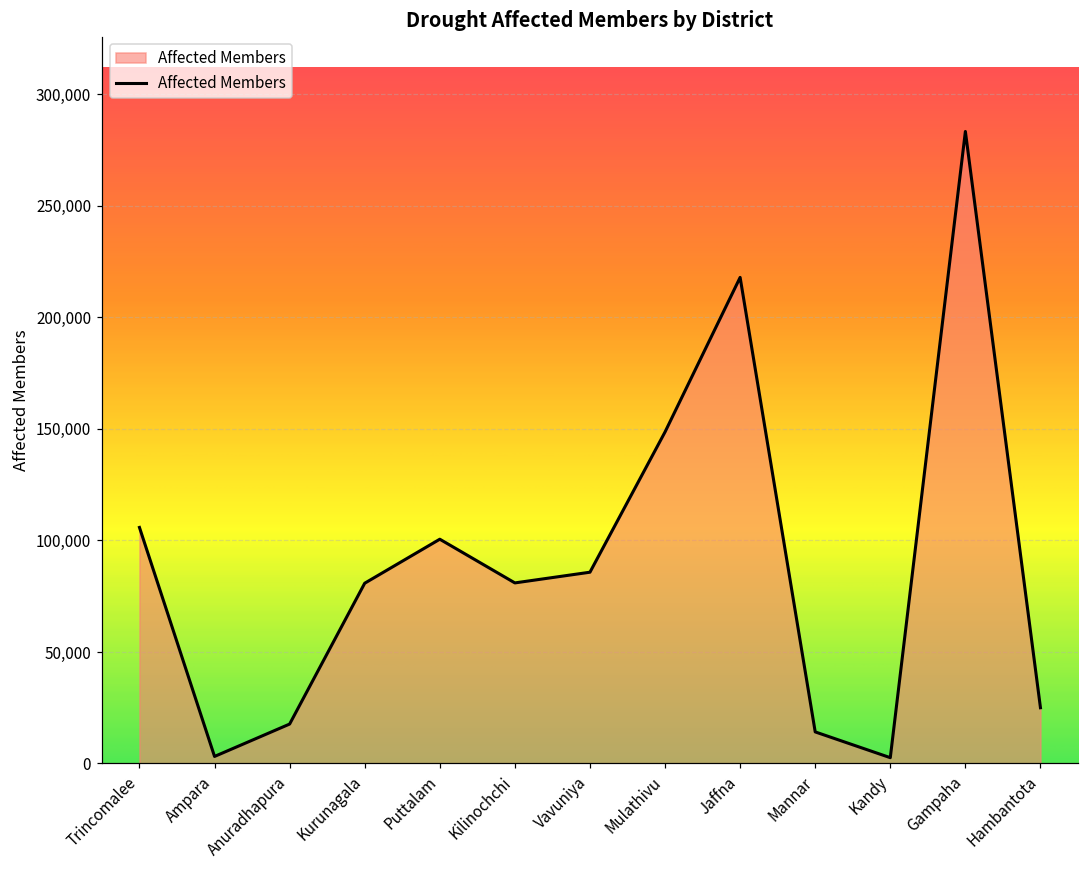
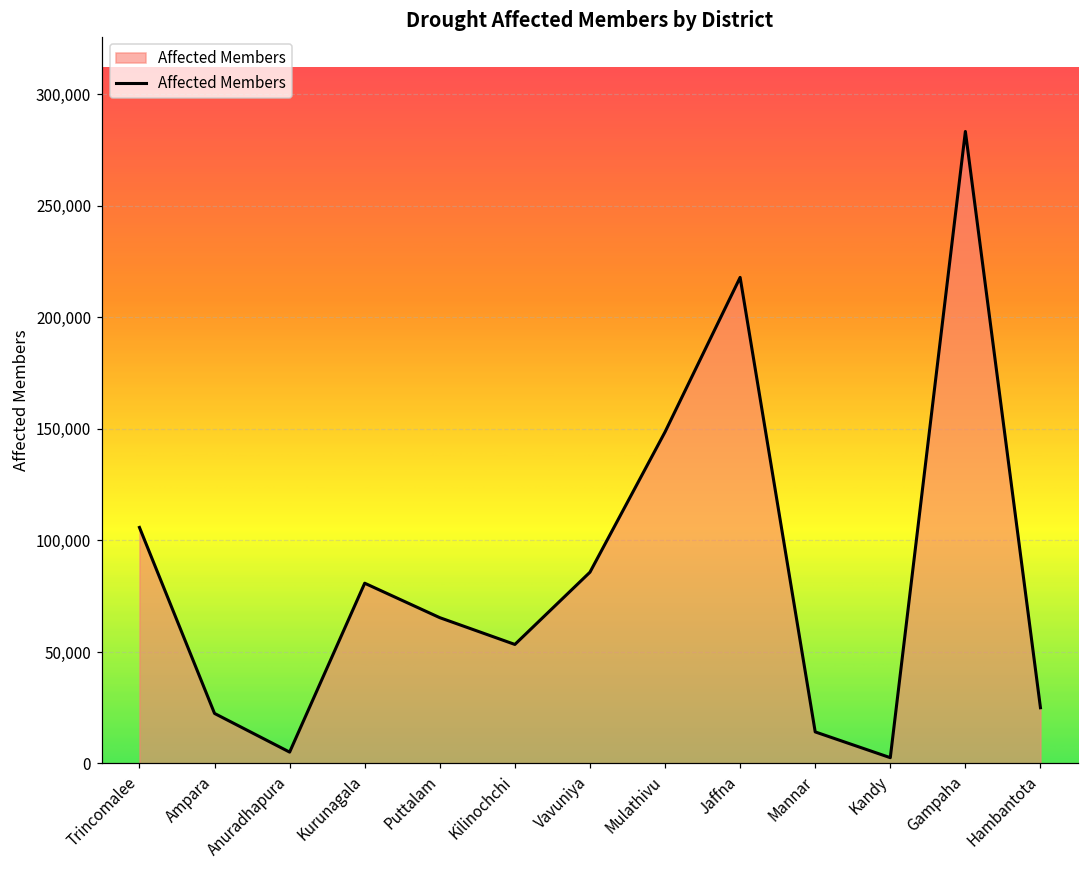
  {
    "Trincomalee": "106,000",
-   "Ampara": "3,000",
-   "Anuradhapura": "18,000",
+   "Ampara": "22,000",
+   "Anuradhapura": "5,000",
    "Kurunagala": "81,000",
-   "Puttalam": "101,000",
-   "Kilinochchi": "81,000",
+   "Puttalam": "65,000",
+   "Kilinochchi": "53,000",
    "Vavuniya": "86,000",
    "Mulathivu": "149,000",
    "Jaffna": "218,000",
    "Mannar": "14,000",
    "Kandy": "3,000",
    "Gampaha": "283,000",
    "Hambantota": "25,000"
  }
